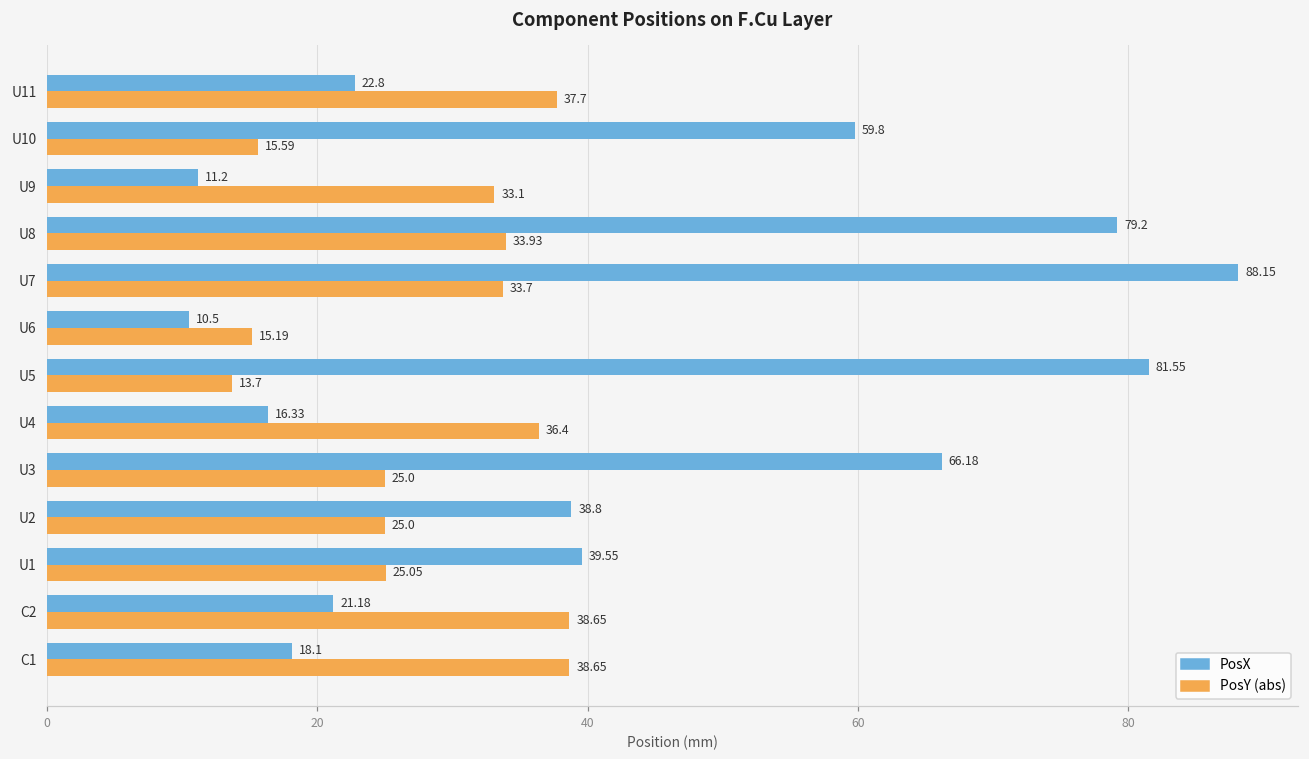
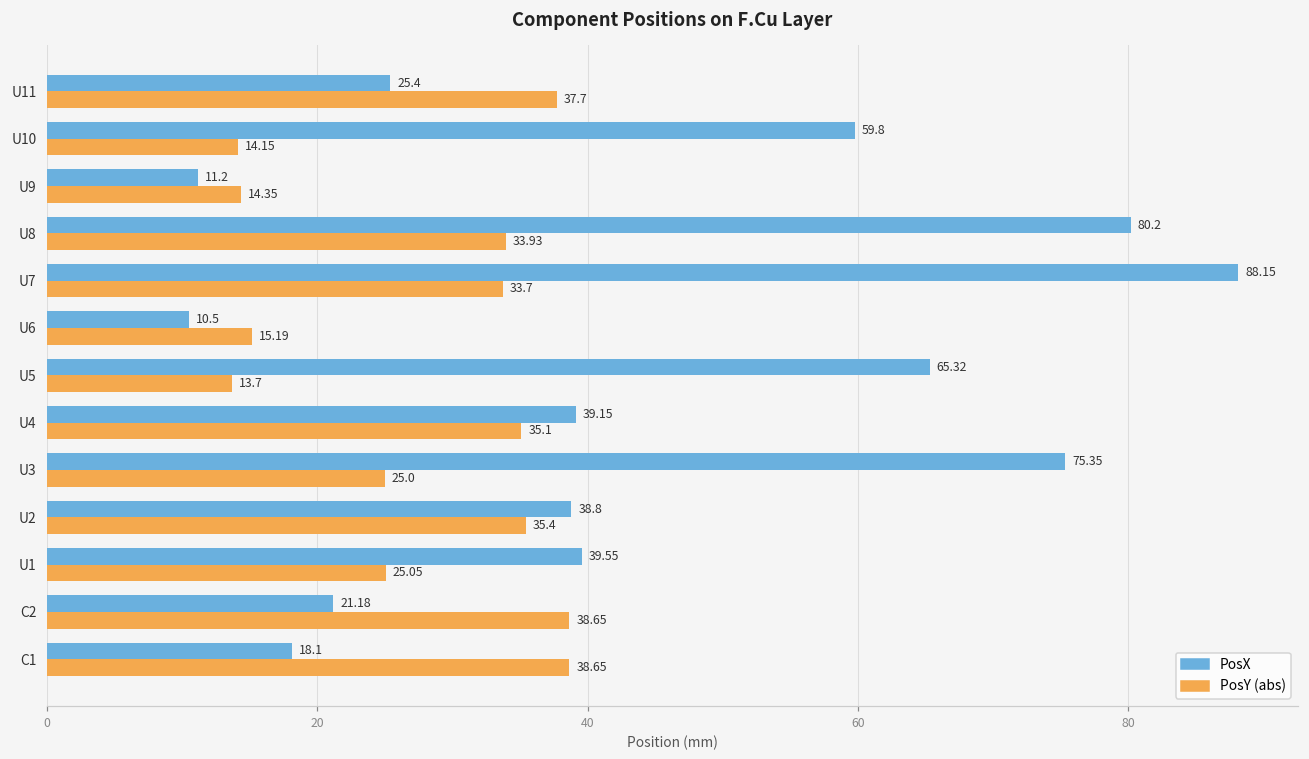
  {
    "PosX": {
-     "U11": 22.8,
+     "U11": 25.4,
      "U10": 59.8,
      "U9": 11.2,
-     "U8": 79.2,
+     "U8": 80.2,
      "U7": 88.15,
      "U6": 10.5,
-     "U5": 81.55,
-     "U4": 16.33,
-     "U3": 66.18,
+     "U5": 65.32,
+     "U4": 39.15,
+     "U3": 75.35,
      "U2": 38.8,
      "U1": 39.55,
      "C2": 21.18,
      "C1": 18.1
    },
    "PosY (abs)": {
      "U11": 37.7,
-     "U10": 15.59,
-     "U9": 33.1,
+     "U10": 14.15,
+     "U9": 14.35,
      "U8": 33.93,
      "U7": 33.7,
      "U6": 15.19,
      "U5": 13.7,
-     "U4": 36.4,
+     "U4": 35.1,
      "U3": 25.0,
-     "U2": 25.0,
+     "U2": 35.4,
      "U1": 25.05,
      "C2": 38.65,
      "C1": 38.65
    }
  }
